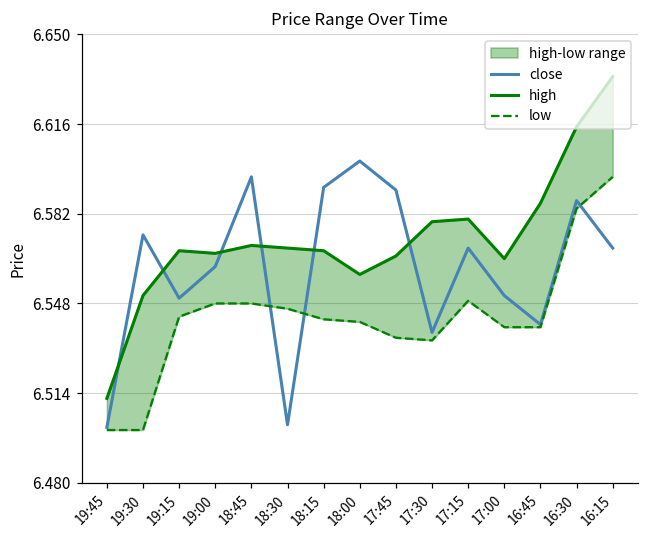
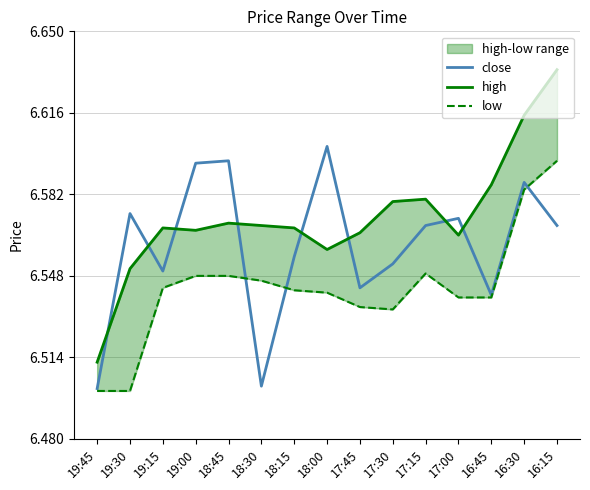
  {
    "close": {
      "19:30": 6.574,
      "19:15": 6.550,
-     "19:00": 6.562,
+     "19:00": 6.595,
      "18:45": 6.596,
      "18:30": 6.502,
-     "18:15": 6.592,
+     "18:15": 6.556,
      "18:00": 6.602,
-     "17:45": 6.591,
-     "17:30": 6.537,
+     "17:45": 6.543,
+     "17:30": 6.553,
      "17:15": 6.569,
-     "17:00": 6.551,
+     "17:00": 6.572,
      "16:30": 6.587,
      "16:15": 6.569
    }
  }
